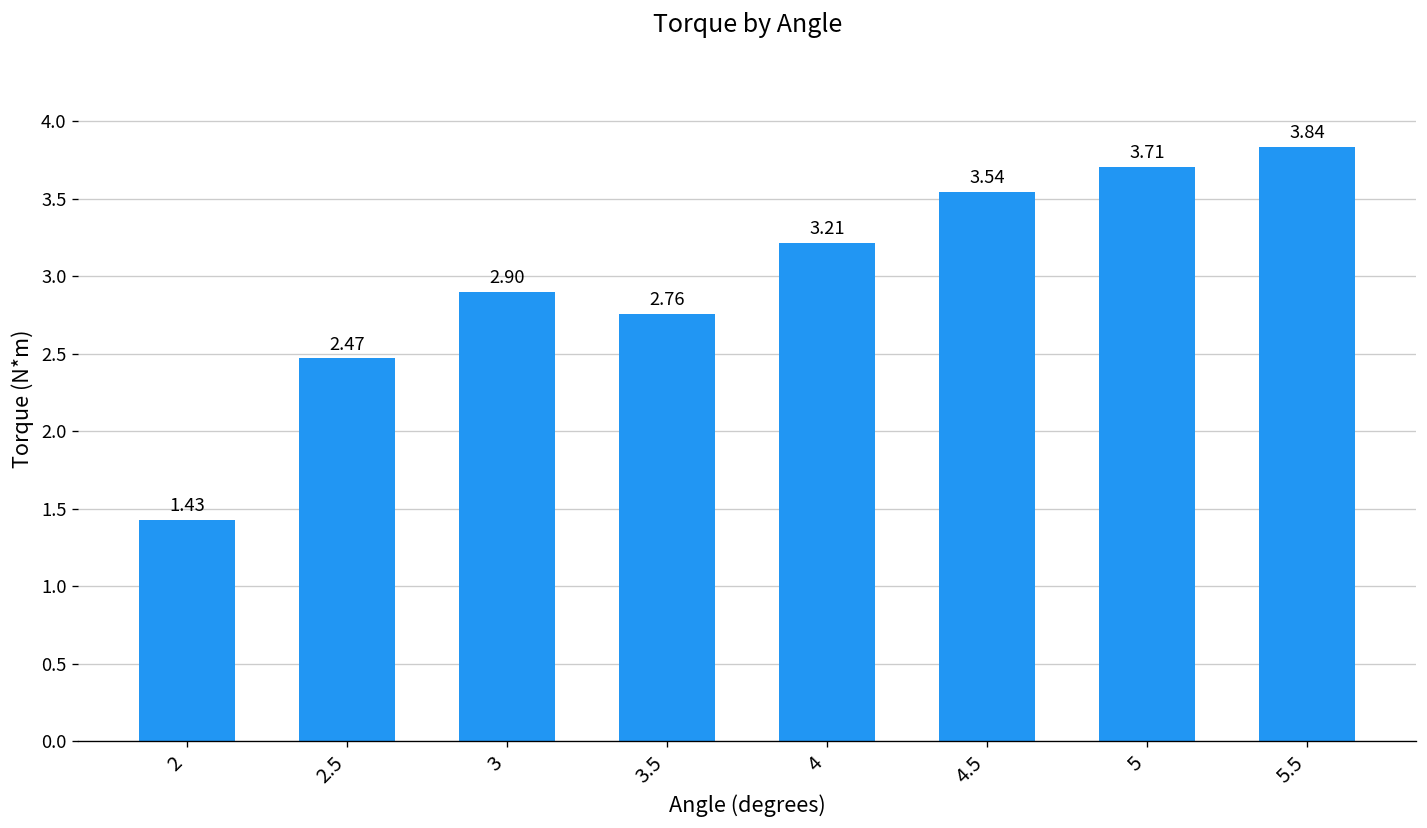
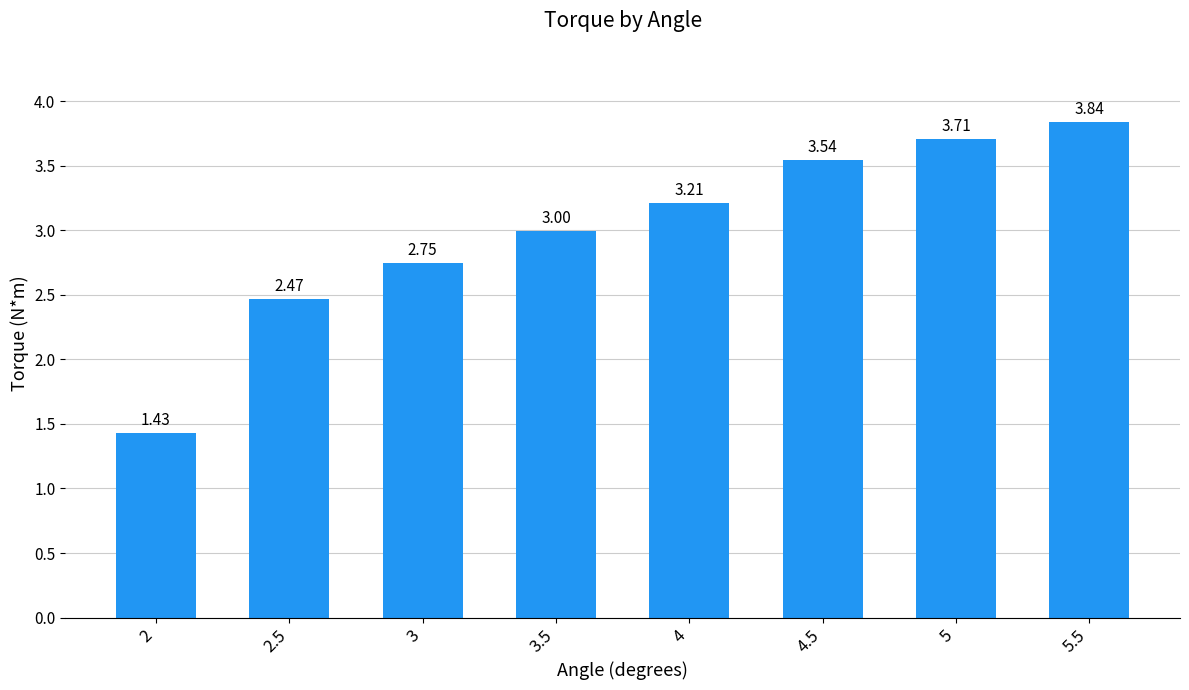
  {
    "2": 1.43,
    "2.5": 2.47,
-   "3": 2.90,
-   "3.5": 2.76,
+   "3": 2.75,
+   "3.5": 3.00,
    "4": 3.21,
    "4.5": 3.54,
    "5": 3.71,
    "5.5": 3.84
  }
